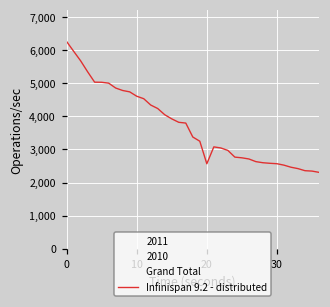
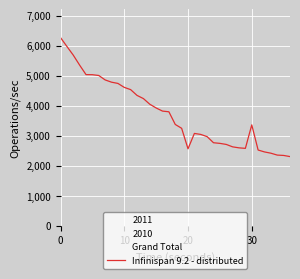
  {
    "0": "6,300",
    "20": "2,600",
-   "30": "2,600"
+   "30": "3,400"
  }
